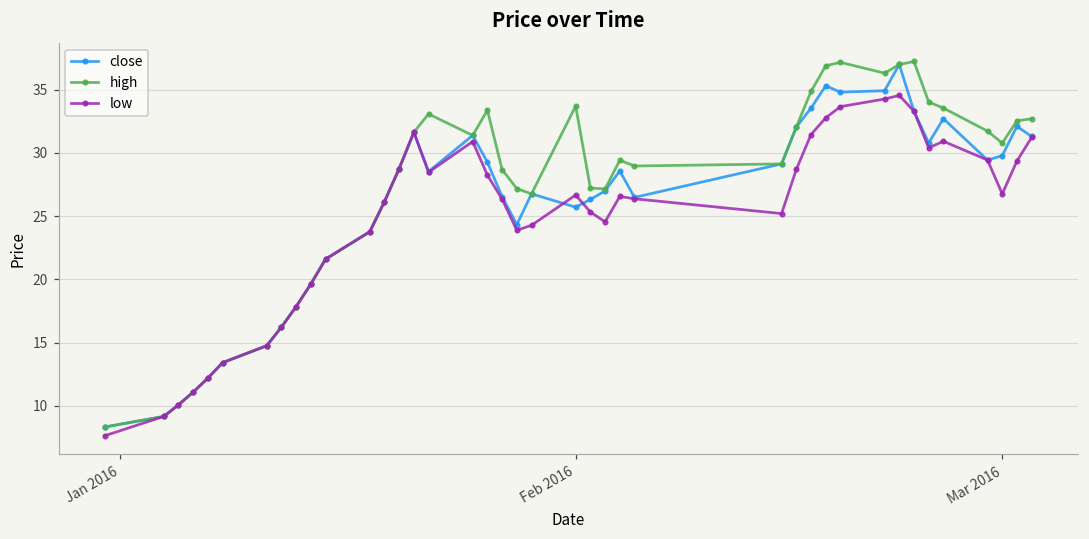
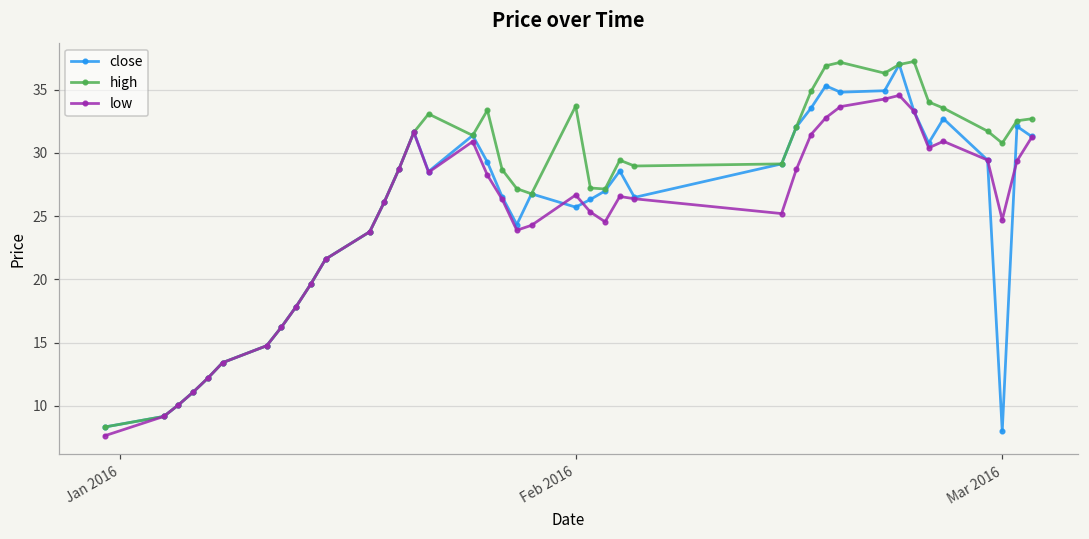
  {
    "close": {
      "Feb 2016": 25.7,
-     "Mar 2016": 29.8
+     "Mar 2016": 8.0
    },
    "high": {
      "Feb 2016": 33.7,
      "Mar 2016": 30.8
    },
    "low": {
      "Feb 2016": 26.7,
-     "Mar 2016": 26.8
+     "Mar 2016": 24.7
    }
  }
